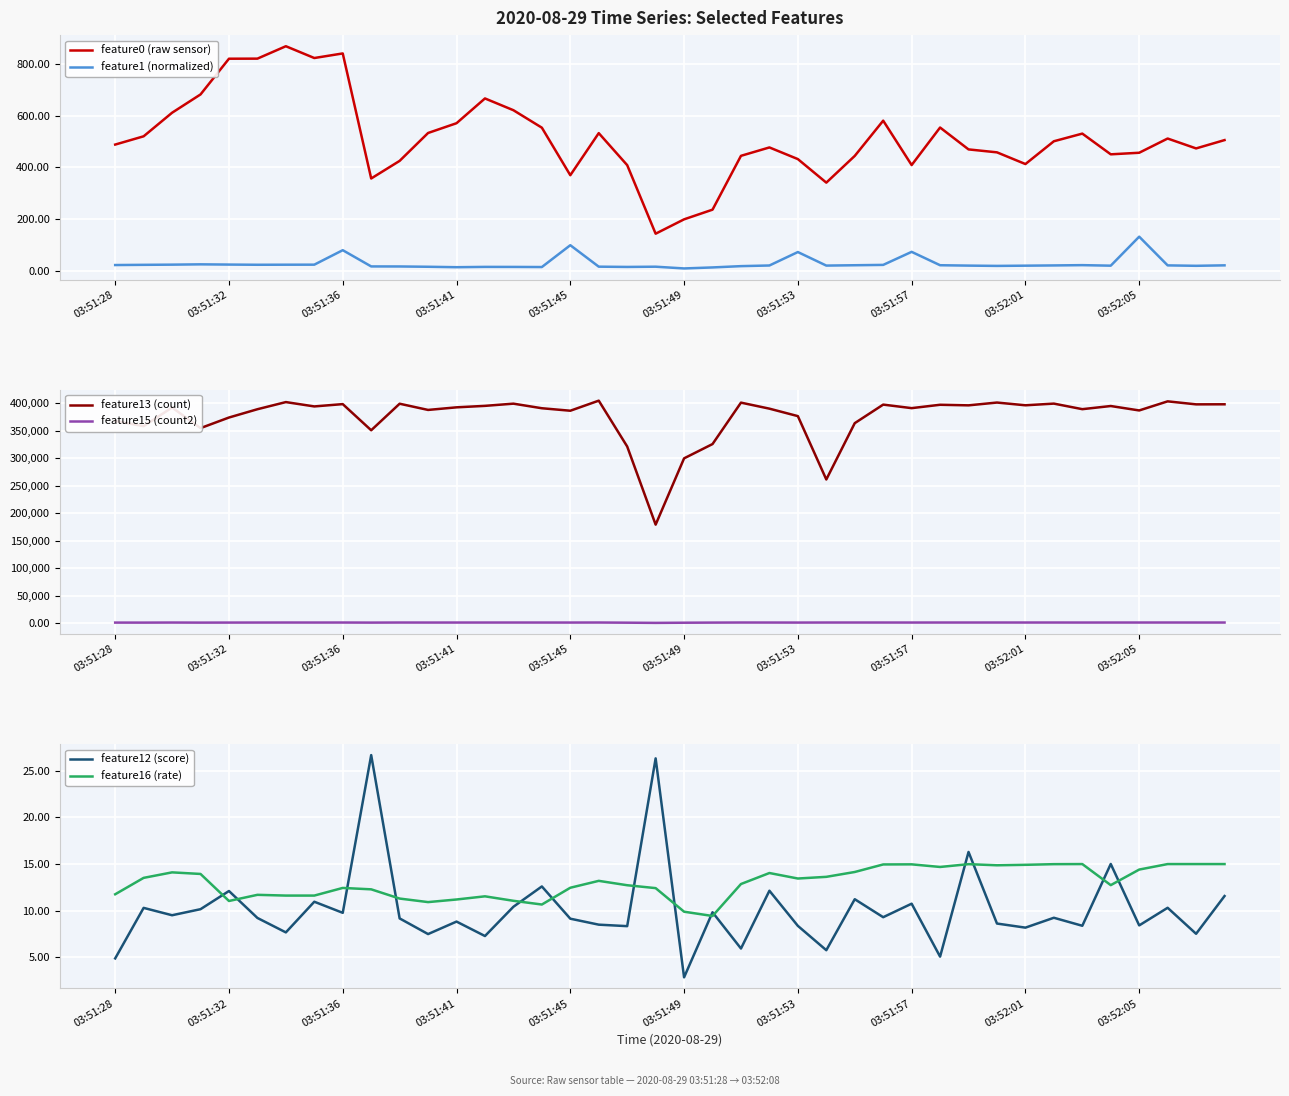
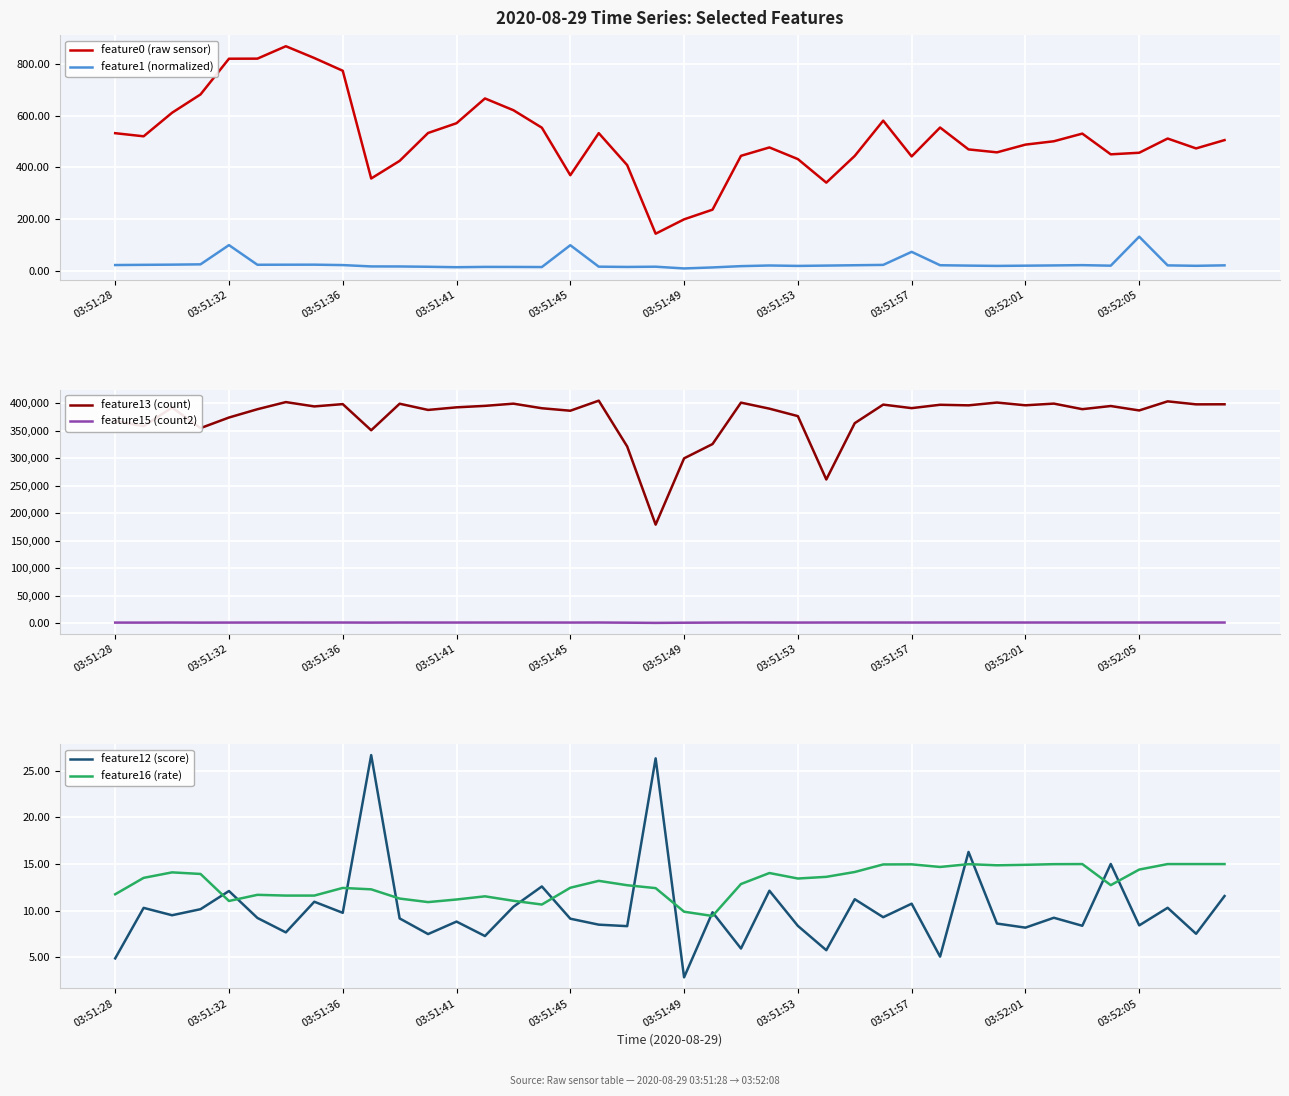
  {
    "2020-08-29 Time Series: Selected Features": {
      "feature0 (raw sensor)": {
-       "03:51:28": 490,
+       "03:51:28": 530,
        "03:51:32": 820,
-       "03:51:36": 840,
+       "03:51:36": 770,
        "03:51:41": 570,
        "03:51:45": 370,
        "03:51:49": 200,
        "03:51:53": 430,
-       "03:51:57": 410,
-       "03:52:01": 410,
+       "03:51:57": 440,
+       "03:52:01": 490,
        "03:52:05": 460
      },
      "feature1 (normalized)": {
        "03:51:28": 20,
-       "03:51:32": 20,
-       "03:51:36": 80,
+       "03:51:32": 100,
+       "03:51:36": 20,
        "03:51:41": 10,
        "03:51:45": 100,
        "03:51:49": 10,
-       "03:51:53": 70,
+       "03:51:53": 20,
        "03:51:57": 70,
        "03:52:01": 20,
        "03:52:05": 130
      }
    }
  }
